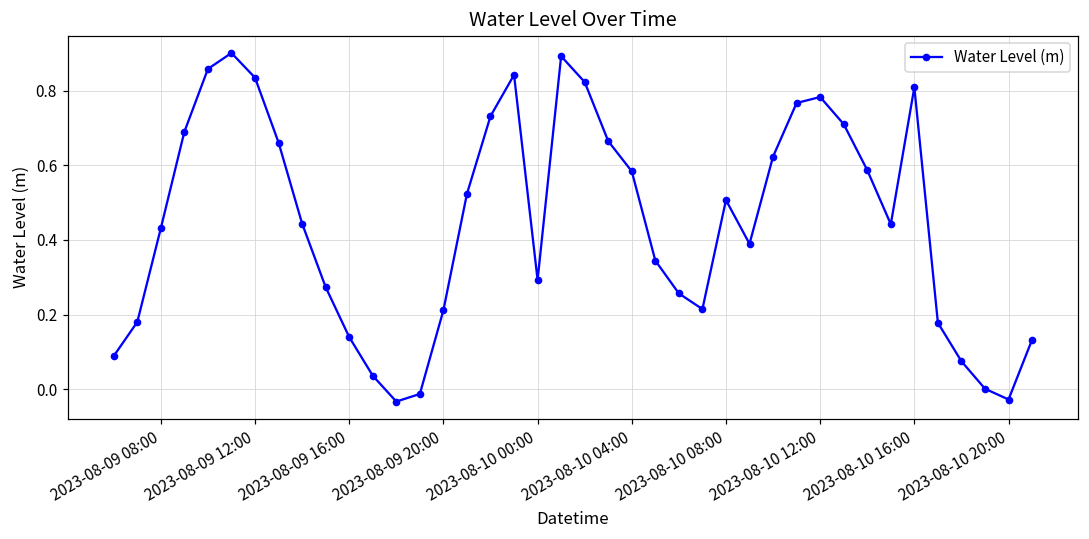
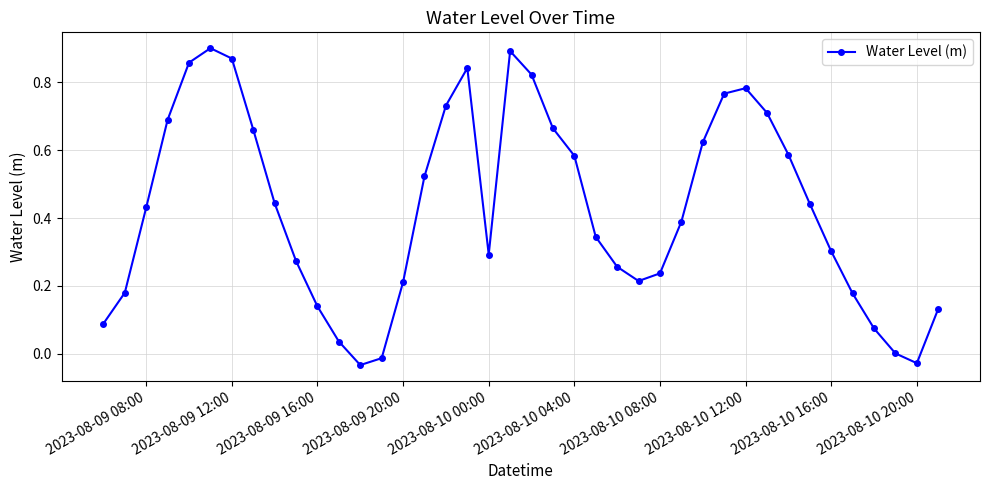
  {
    "2023-08-09 08:00": 0.43,
-   "2023-08-09 12:00": 0.83,
+   "2023-08-09 12:00": 0.87,
    "2023-08-09 16:00": 0.14,
    "2023-08-09 20:00": 0.21,
    "2023-08-10 00:00": 0.29,
    "2023-08-10 04:00": 0.58,
-   "2023-08-10 08:00": 0.51,
+   "2023-08-10 08:00": 0.24,
    "2023-08-10 12:00": 0.78,
-   "2023-08-10 16:00": 0.81,
+   "2023-08-10 16:00": 0.30,
    "2023-08-10 20:00": -0.03
  }
